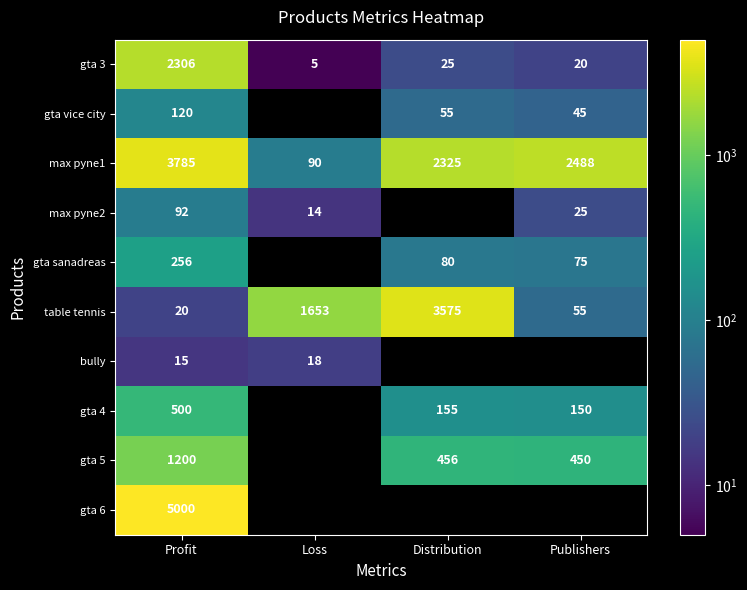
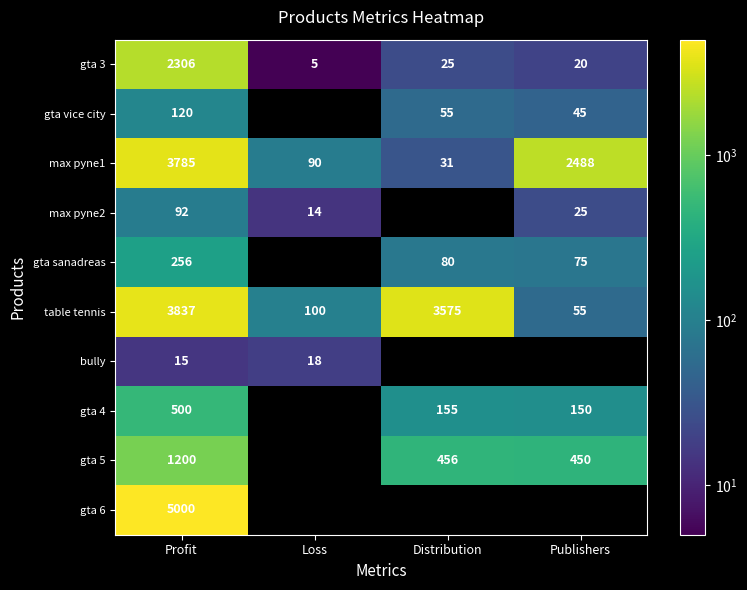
  {
    "gta 3": {
      "Profit": 2306,
      "Loss": 5,
      "Distribution": 25,
      "Publishers": 20
    },
    "gta vice city": {
      "Profit": 120,
      "Distribution": 55,
      "Publishers": 45
    },
    "max pyne1": {
      "Profit": 3785,
      "Loss": 90,
-     "Distribution": 2325,
+     "Distribution": 31,
      "Publishers": 2488
    },
    "max pyne2": {
      "Profit": 92,
      "Loss": 14,
      "Publishers": 25
    },
    "gta sanadreas": {
      "Profit": 256,
      "Distribution": 80,
      "Publishers": 75
    },
    "table tennis": {
-     "Profit": 20,
-     "Loss": 1653,
+     "Profit": 3837,
+     "Loss": 100,
      "Distribution": 3575,
      "Publishers": 55
    },
    "bully": {
      "Profit": 15,
      "Loss": 18
    },
    "gta 4": {
      "Profit": 500,
      "Distribution": 155,
      "Publishers": 150
    },
    "gta 5": {
      "Profit": 1200,
      "Distribution": 456,
      "Publishers": 450
    },
    "gta 6": {
      "Profit": 5000
    }
  }
